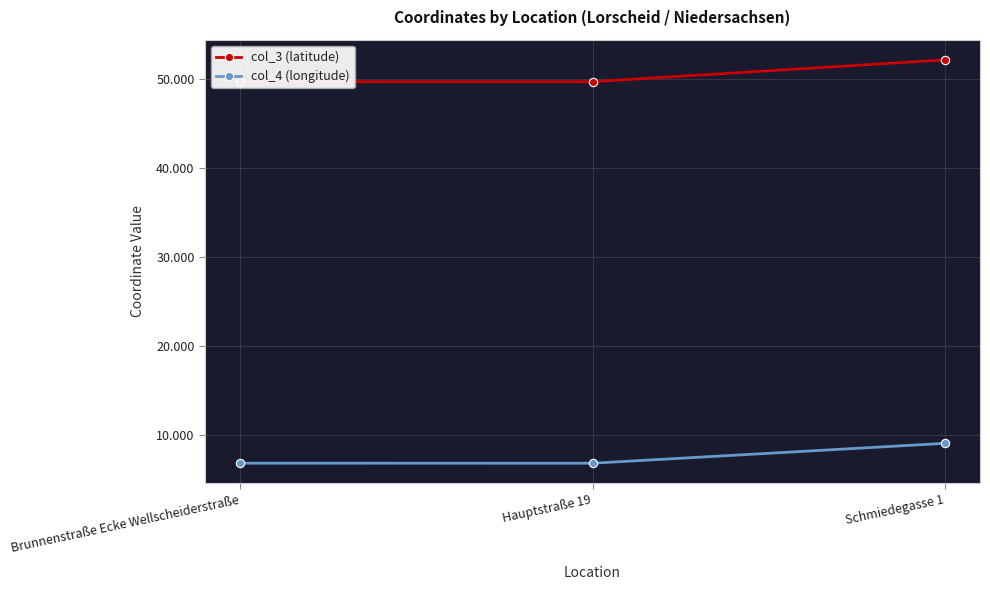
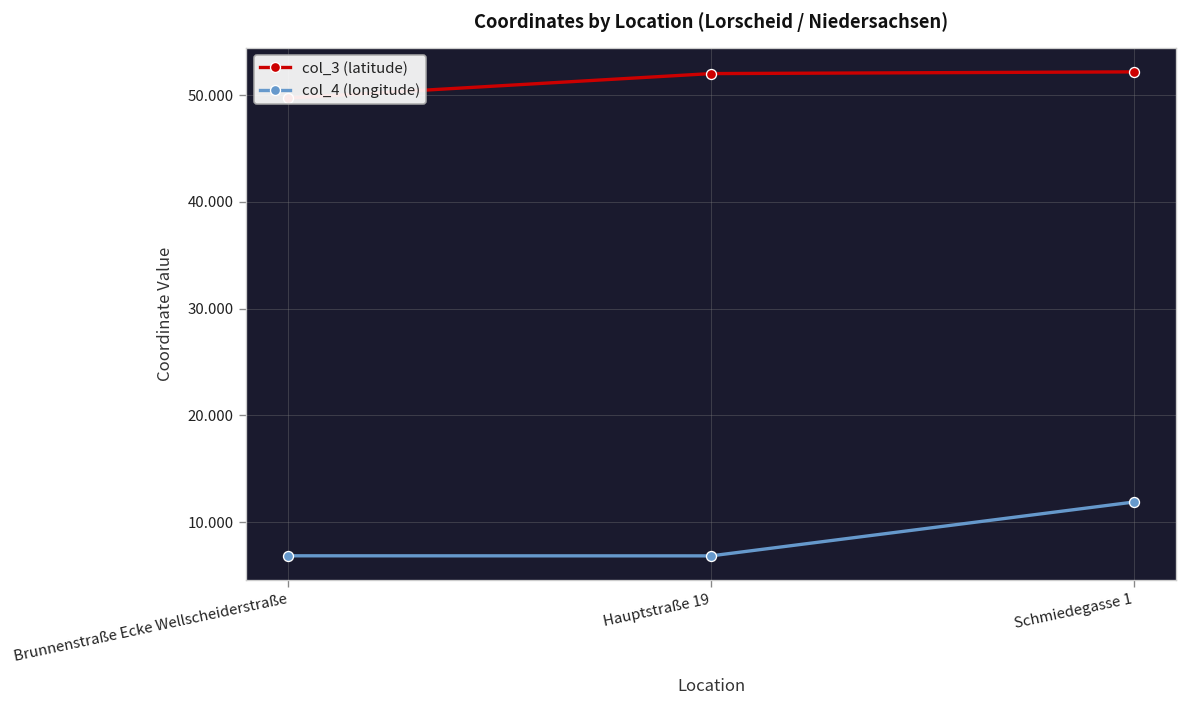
  {
    "col_3 (latitude)": {
-     "Hauptstraße 19": 50,
+     "Hauptstraße 19": 52,
      "Schmiedegasse 1": 52
    },
    "col_4 (longitude)": {
      "Brunnenstraße Ecke Wellscheiderstraße": 7,
      "Hauptstraße 19": 7,
-     "Schmiedegasse 1": 9
+     "Schmiedegasse 1": 12
    }
  }
